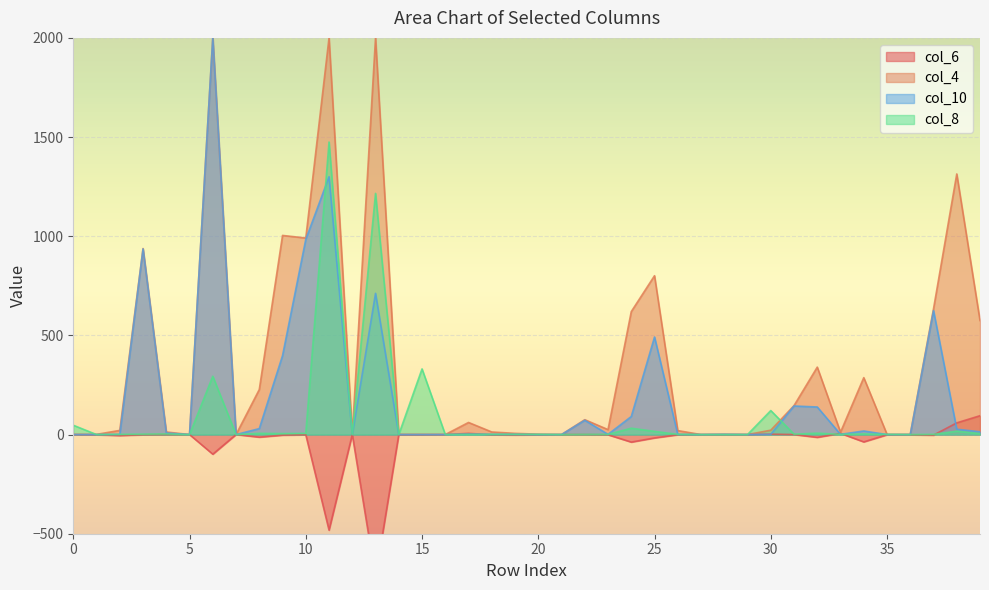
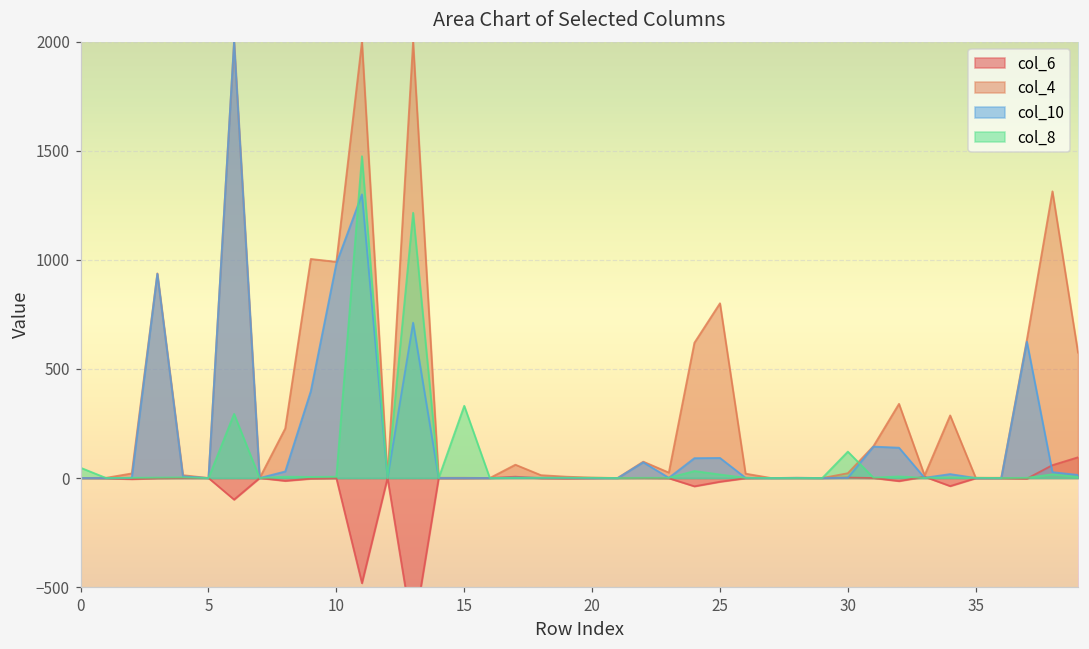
  {
    "col_10": {
-     "25": 490
+     "25": 90
    },
    "col_8": {
      "0": 50,
      "15": 330,
      "25": 20,
      "30": 120
    }
  }
